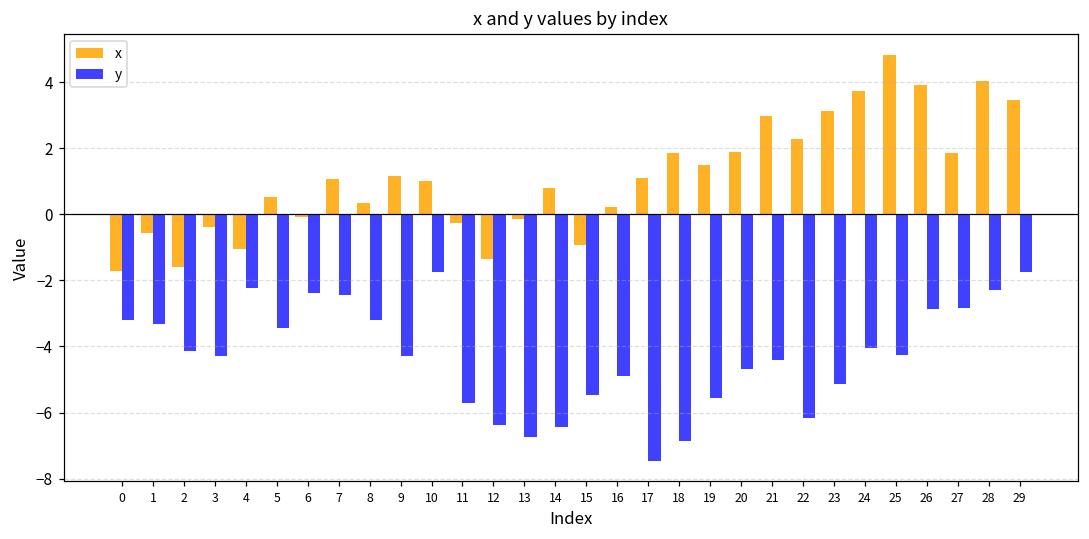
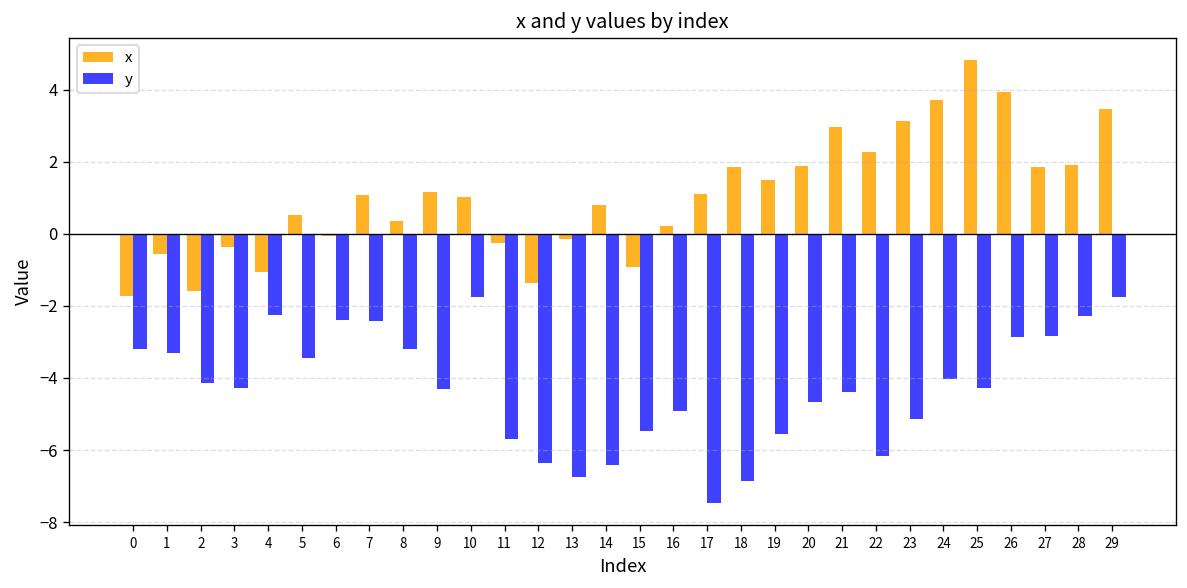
  {
    "x": {
      "0": -1.7,
      "1": -0.6,
      "2": -1.6,
      "3": -0.4,
      "4": -1.1,
      "5": 0.5,
      "7": 1.1,
      "8": 0.4,
      "9": 1.2,
      "10": 1.0,
      "11": -0.2,
      "12": -1.4,
      "13": -0.1,
      "14": 0.8,
      "15": -0.9,
      "16": 0.2,
      "17": 1.1,
      "18": 1.9,
      "19": 1.5,
      "20": 1.9,
      "21": 3.0,
      "22": 2.3,
      "23": 3.1,
      "24": 3.7,
      "25": 4.8,
      "26": 3.9,
      "27": 1.9,
-     "28": 4.0,
+     "28": 1.9,
      "29": 3.5
    },
    "y": {
      "0": -3.2,
      "1": -3.3,
      "2": -4.1,
      "3": -4.3,
      "4": -2.2,
      "5": -3.4,
      "6": -2.4,
      "7": -2.4,
      "8": -3.2,
      "9": -4.3,
      "10": -1.7,
      "11": -5.7,
      "12": -6.4,
      "13": -6.7,
      "14": -6.4,
      "15": -5.5,
      "16": -4.9,
      "17": -7.5,
      "18": -6.9,
      "19": -5.6,
      "20": -4.7,
      "21": -4.4,
      "22": -6.2,
      "23": -5.1,
      "24": -4.0,
      "25": -4.3,
      "26": -2.9,
      "27": -2.8,
      "28": -2.3,
      "29": -1.7
    }
  }
